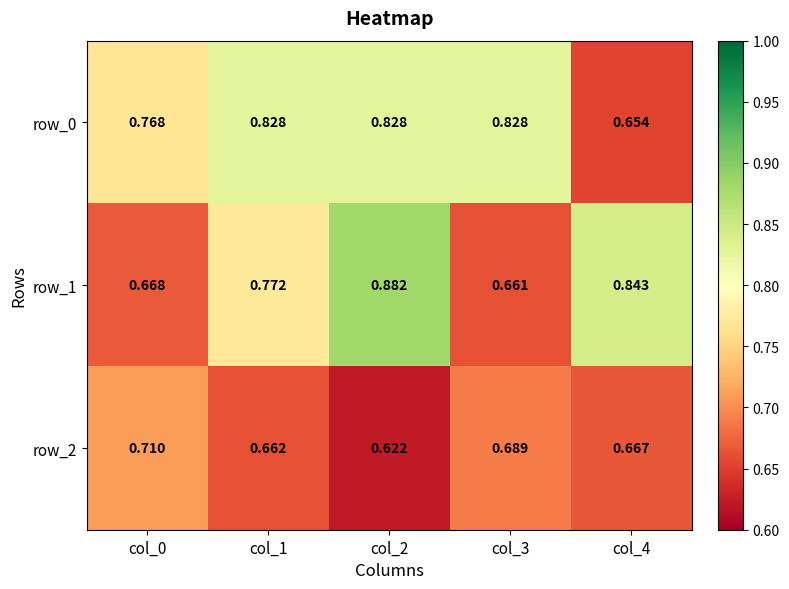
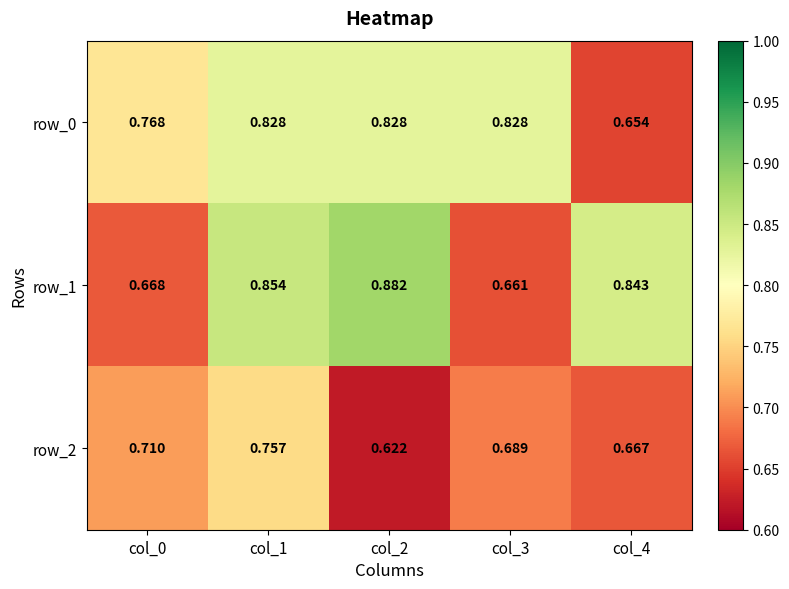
  {
    "row_0": {
      "col_0": 0.768,
      "col_1": 0.828,
      "col_2": 0.828,
      "col_3": 0.828,
      "col_4": 0.654
    },
    "row_1": {
      "col_0": 0.668,
-     "col_1": 0.772,
+     "col_1": 0.854,
      "col_2": 0.882,
      "col_3": 0.661,
      "col_4": 0.843
    },
    "row_2": {
      "col_0": 0.710,
-     "col_1": 0.662,
+     "col_1": 0.757,
      "col_2": 0.622,
      "col_3": 0.689,
      "col_4": 0.667
    }
  }
